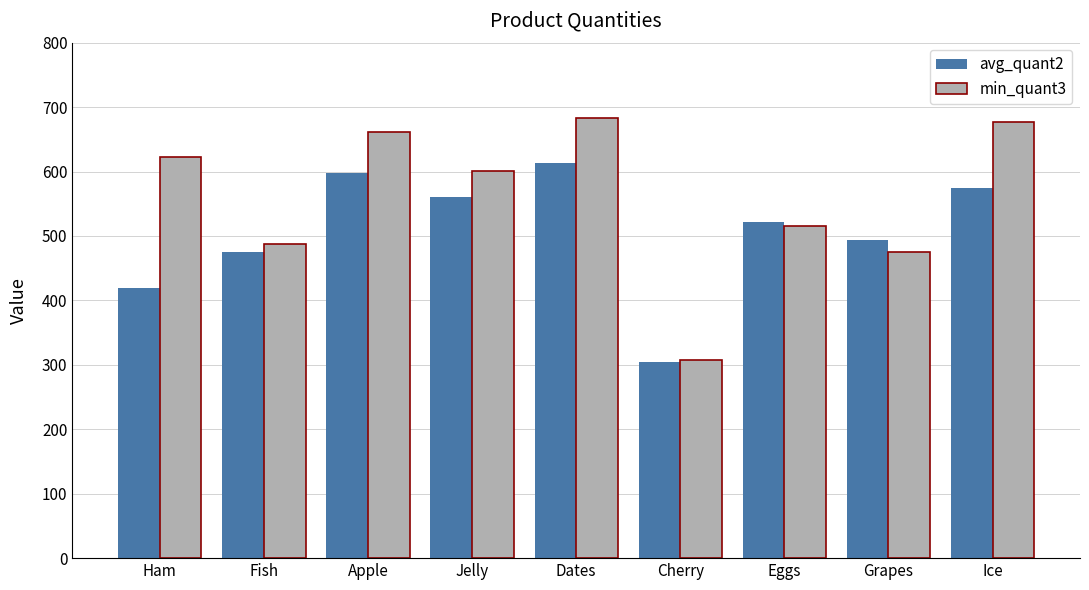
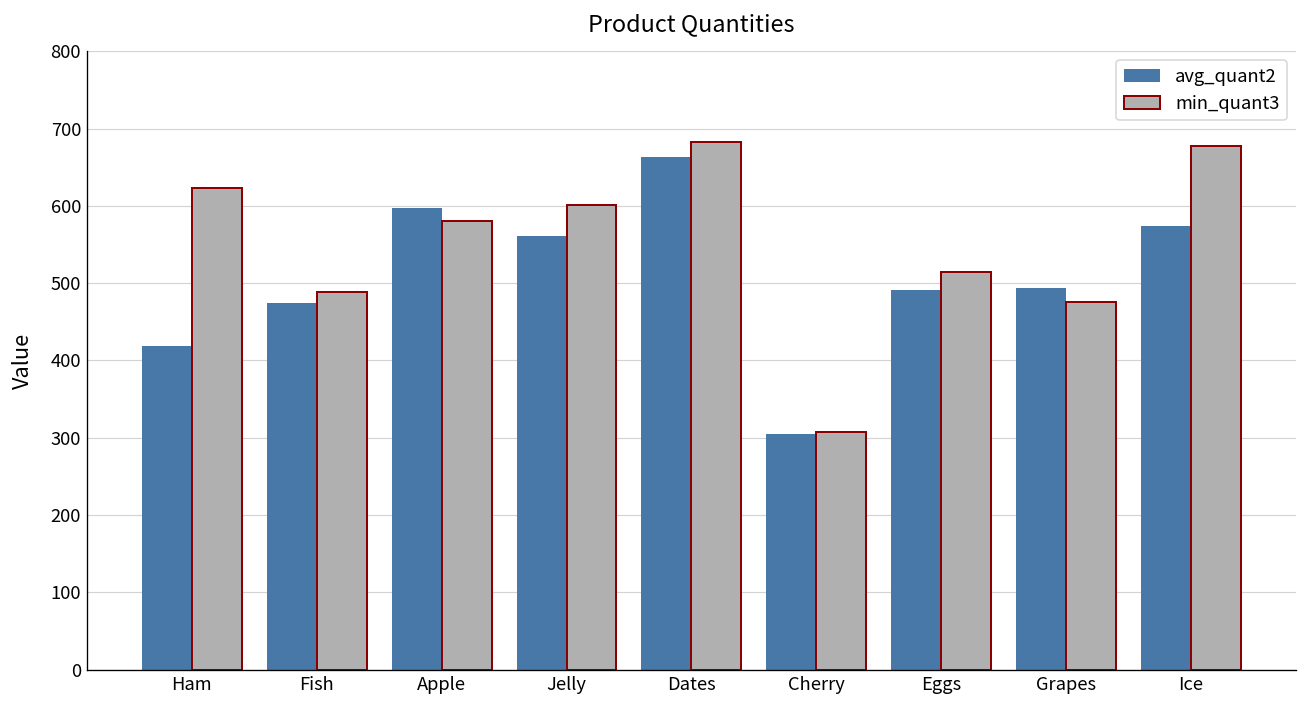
  {
    "avg_quant2": {
      "Ham": 420,
      "Fish": 470,
      "Apple": 600,
      "Jelly": 560,
-     "Dates": 610,
+     "Dates": 660,
      "Cherry": 300,
-     "Eggs": 520,
+     "Eggs": 490,
      "Grapes": 490,
      "Ice": 570
    },
    "min_quant3": {
      "Ham": 620,
      "Fish": 490,
-     "Apple": 660,
+     "Apple": 580,
      "Jelly": 600,
      "Dates": 680,
      "Cherry": 310,
      "Eggs": 520,
      "Grapes": 480,
      "Ice": 680
    }
  }
